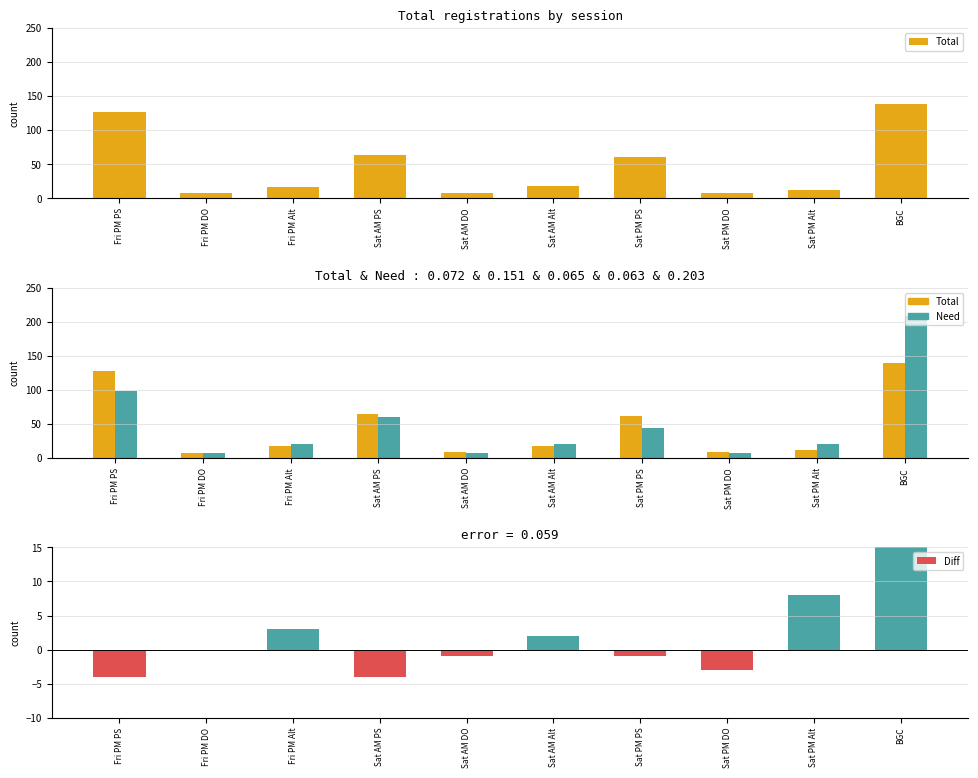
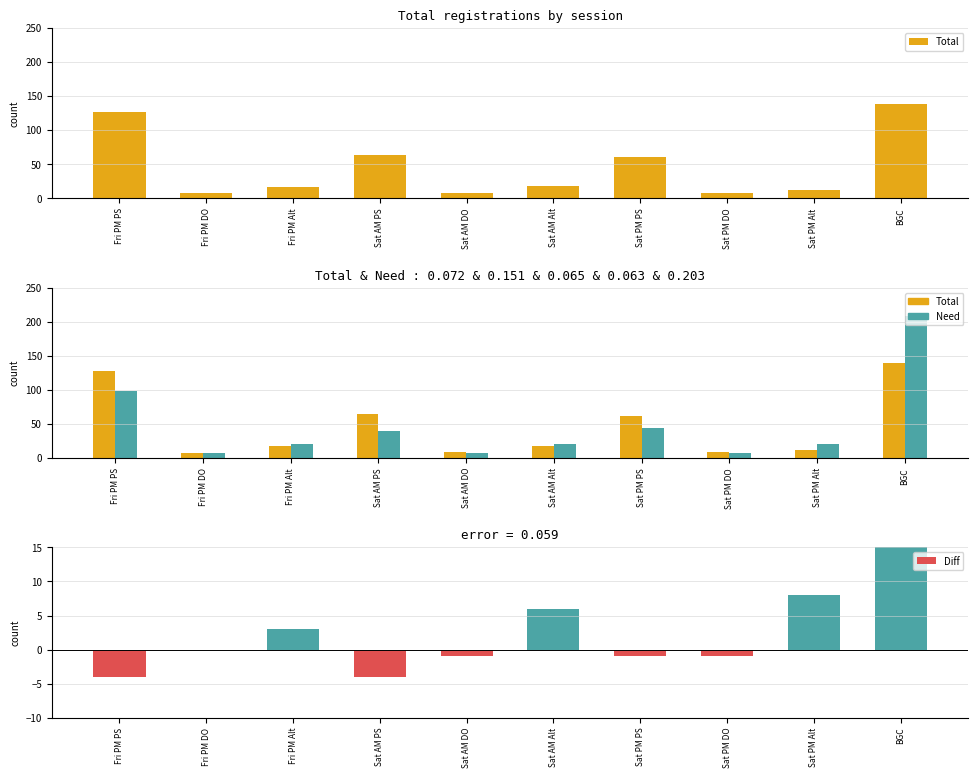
  {
    "Total registrations by session": {
      "Fri PM PS": 130,
      "Fri PM DO": 10,
      "Fri PM Alt": 20,
      "Sat AM PS": 60,
      "Sat AM DO": 10,
      "Sat AM Alt": 20,
      "Sat PM PS": 60,
      "Sat PM DO": 10,
      "Sat PM Alt": 10,
      "BGC": 140
    },
    "Total & Need : 0.072 & 0.151 & 0.065 & 0.063 & 0.203": {
      "Total": {
        "Fri PM PS": 130,
        "Fri PM DO": 10,
        "Fri PM Alt": 20,
        "Sat AM PS": 60,
        "Sat AM DO": 10,
        "Sat AM Alt": 20,
        "Sat PM PS": 60,
        "Sat PM DO": 10,
        "Sat PM Alt": 10,
        "BGC": 140
      },
      "Need": {
        "Fri PM PS": 100,
        "Fri PM DO": 10,
        "Fri PM Alt": 20,
-       "Sat AM PS": 60,
+       "Sat AM PS": 40,
        "Sat AM DO": 10,
        "Sat AM Alt": 20,
        "Sat PM PS": 40,
        "Sat PM DO": 10,
        "Sat PM Alt": 20
      }
    },
    "error = 0.059": {
      "Fri PM PS": -4,
      "Fri PM DO": 0,
      "Fri PM Alt": 3,
      "Sat AM PS": -4,
      "Sat AM DO": -1,
-     "Sat AM Alt": 2,
+     "Sat AM Alt": 6,
      "Sat PM PS": -1,
-     "Sat PM DO": -3,
+     "Sat PM DO": -1,
      "Sat PM Alt": 8
    }
  }
